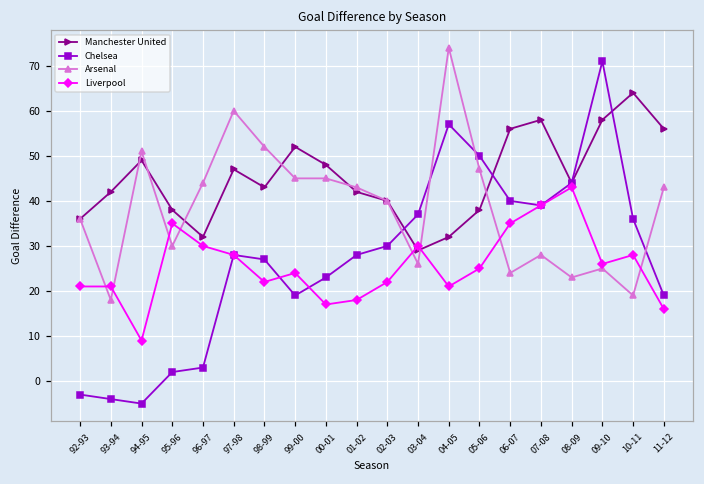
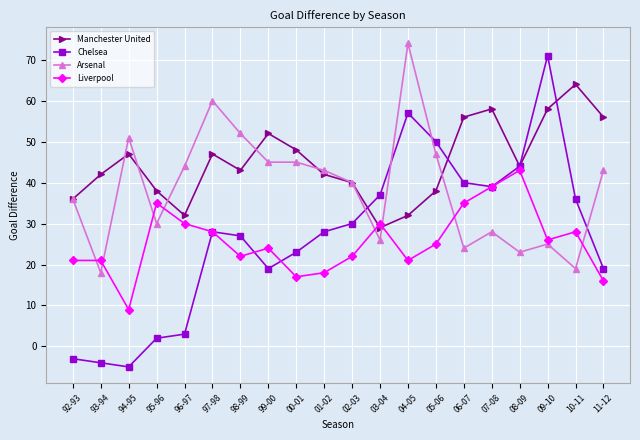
  {
    "Manchester United": {
      "93-94": 42,
-     "94-95": 49,
+     "94-95": 47,
      "95-96": 38,
      "96-97": 32,
      "97-98": 47,
      "98-99": 43,
      "99-00": 52,
      "00-01": 48,
      "01-02": 42,
      "03-04": 29,
      "04-05": 32,
      "05-06": 38,
      "06-07": 56,
      "07-08": 58,
      "09-10": 58,
      "10-11": 64,
      "11-12": 56
    },
    "Chelsea": {
      "92-93": -3,
      "93-94": -4,
      "94-95": -5,
      "95-96": 2,
      "96-97": 3,
      "98-99": 27,
      "99-00": 19,
      "00-01": 23,
      "01-02": 28,
      "02-03": 30,
      "03-04": 37,
      "04-05": 57,
      "05-06": 50,
      "06-07": 40,
      "09-10": 71,
      "10-11": 36,
      "11-12": 19
    },
    "Arsenal": {
      "93-94": 18,
      "94-95": 51,
      "95-96": 30,
      "96-97": 44,
      "97-98": 60,
      "98-99": 52,
      "99-00": 45,
      "00-01": 45,
      "01-02": 43,
      "03-04": 26,
      "04-05": 74,
      "05-06": 47,
      "06-07": 24,
      "07-08": 28,
      "08-09": 23,
      "09-10": 25,
      "10-11": 19,
      "11-12": 43
    },
    "Liverpool": {
      "92-93": 21,
      "93-94": 21,
      "94-95": 9,
      "95-96": 35,
      "96-97": 30,
      "98-99": 22,
      "99-00": 24,
      "00-01": 17,
      "01-02": 18,
      "02-03": 22,
      "03-04": 30,
      "04-05": 21,
      "05-06": 25,
      "06-07": 35,
      "08-09": 43,
      "09-10": 26,
      "10-11": 28,
      "11-12": 16
    }
  }
